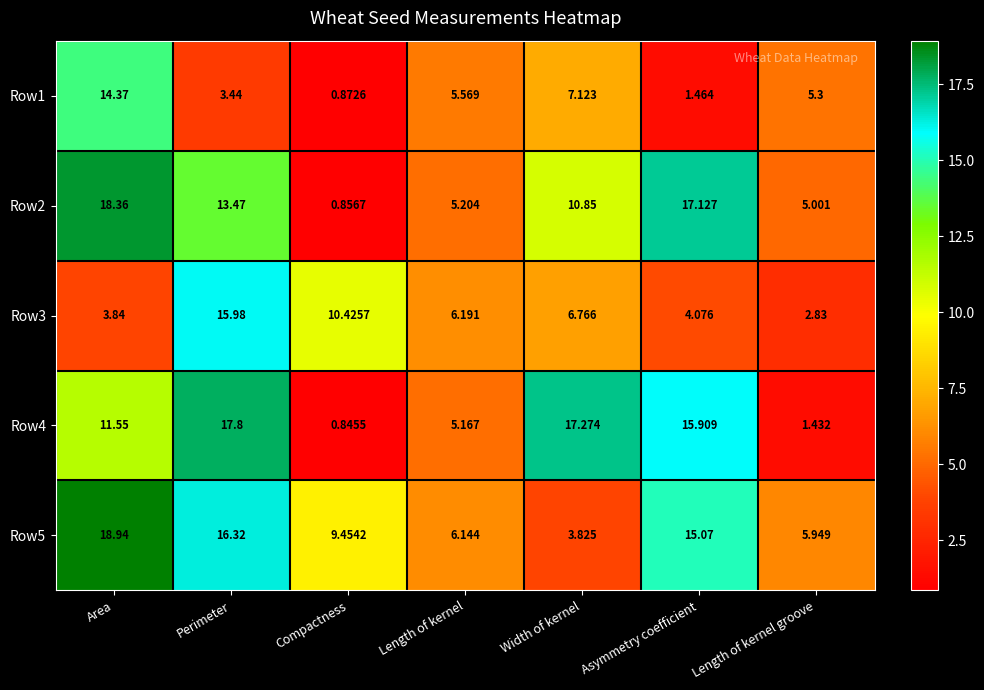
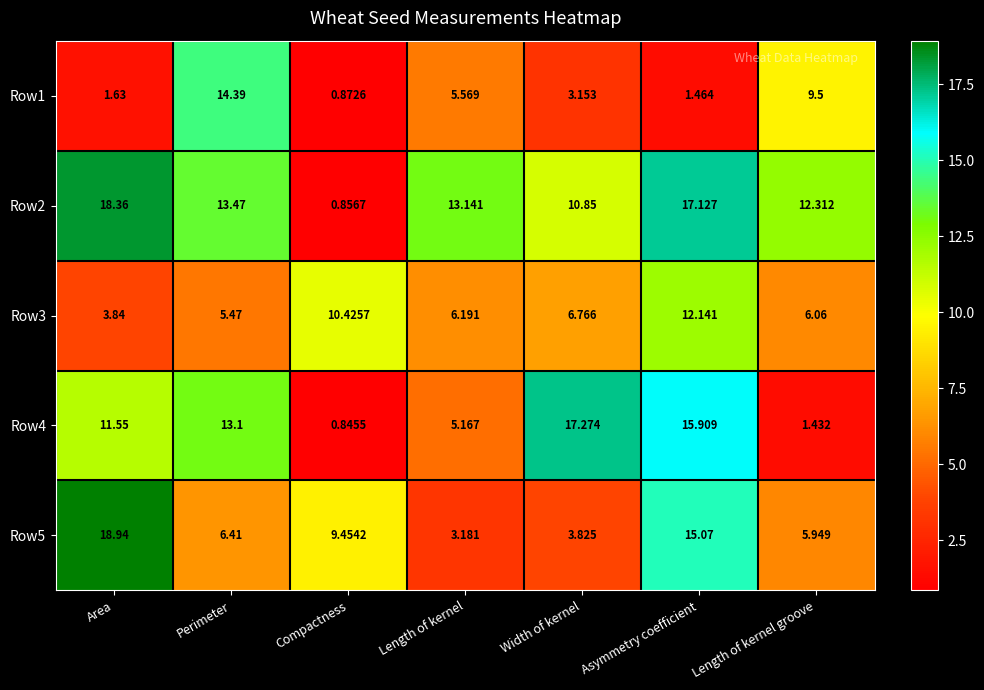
  {
    "Row1": {
-     "Area": 14.37,
-     "Perimeter": 3.44,
+     "Area": 1.63,
+     "Perimeter": 14.39,
      "Compactness": 0.8726,
      "Length of kernel": 5.569,
-     "Width of kernel": 7.123,
+     "Width of kernel": 3.153,
      "Asymmetry coefficient": 1.464,
-     "Length of kernel groove": 5.3
+     "Length of kernel groove": 9.5
    },
    "Row2": {
      "Area": 18.36,
      "Perimeter": 13.47,
      "Compactness": 0.8567,
-     "Length of kernel": 5.204,
+     "Length of kernel": 13.141,
      "Width of kernel": 10.85,
      "Asymmetry coefficient": 17.127,
-     "Length of kernel groove": 5.001
+     "Length of kernel groove": 12.312
    },
    "Row3": {
      "Area": 3.84,
-     "Perimeter": 15.98,
+     "Perimeter": 5.47,
      "Compactness": 10.4257,
      "Length of kernel": 6.191,
      "Width of kernel": 6.766,
-     "Asymmetry coefficient": 4.076,
-     "Length of kernel groove": 2.83
+     "Asymmetry coefficient": 12.141,
+     "Length of kernel groove": 6.06
    },
    "Row4": {
      "Area": 11.55,
-     "Perimeter": 17.8,
+     "Perimeter": 13.1,
      "Compactness": 0.8455,
      "Length of kernel": 5.167,
      "Width of kernel": 17.274,
      "Asymmetry coefficient": 15.909,
      "Length of kernel groove": 1.432
    },
    "Row5": {
      "Area": 18.94,
-     "Perimeter": 16.32,
+     "Perimeter": 6.41,
      "Compactness": 9.4542,
-     "Length of kernel": 6.144,
+     "Length of kernel": 3.181,
      "Width of kernel": 3.825,
      "Asymmetry coefficient": 15.07,
      "Length of kernel groove": 5.949
    }
  }
